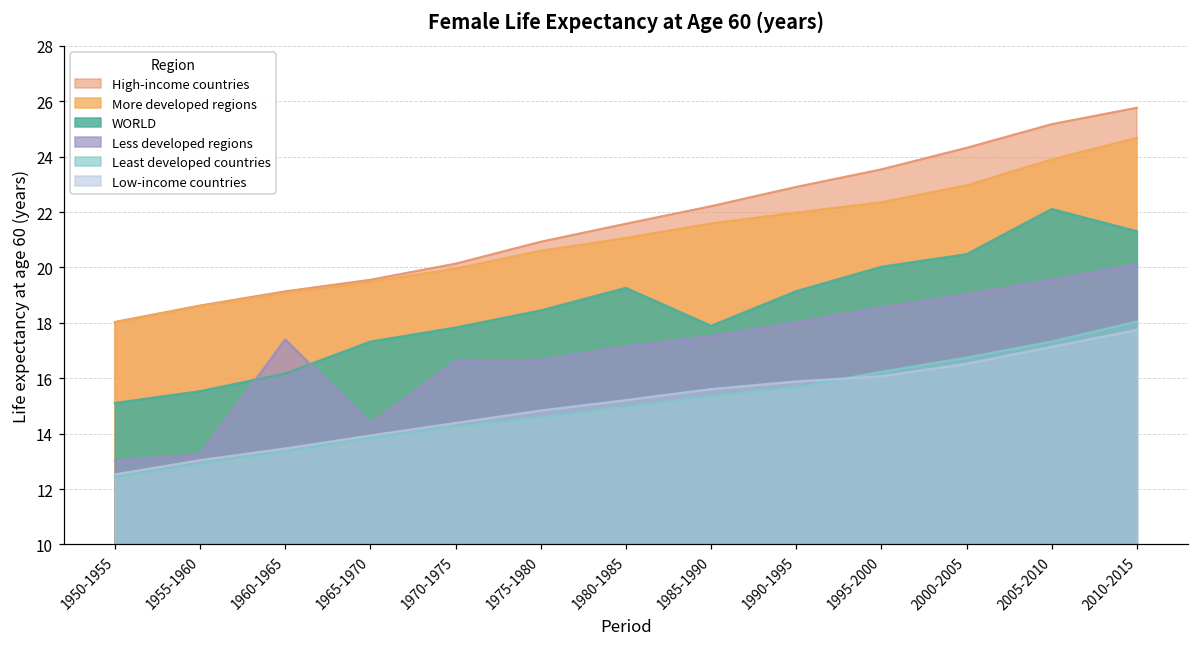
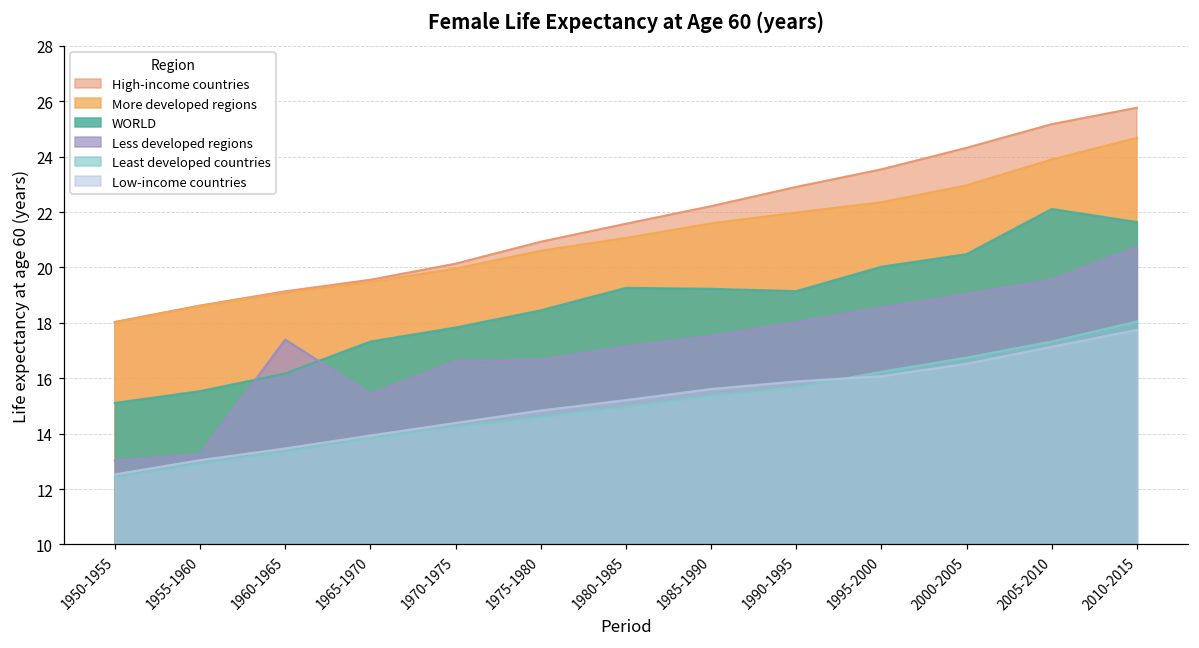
  {
    "WORLD": {
      "1950-1955": 15.1,
      "1955-1960": 15.5,
      "1960-1965": 16.2,
      "1965-1970": 17.3,
      "1970-1975": 17.8,
      "1975-1980": 18.4,
      "1980-1985": 19.3,
-     "1985-1990": 17.9,
+     "1985-1990": 19.2,
      "1990-1995": 19.1,
      "1995-2000": 20.0,
      "2000-2005": 20.5,
      "2005-2010": 22.1,
-     "2010-2015": 21.3
+     "2010-2015": 21.6
    },
    "Less developed regions": {
      "1950-1955": 13.0,
      "1955-1960": 13.2,
      "1960-1965": 17.4,
-     "1965-1970": 14.4,
+     "1965-1970": 15.4,
      "1970-1975": 16.6,
      "1975-1980": 16.7,
      "1980-1985": 17.1,
      "1985-1990": 17.5,
      "1990-1995": 18.0,
      "1995-2000": 18.6,
      "2000-2005": 19.0,
      "2005-2010": 19.6,
-     "2010-2015": 20.1
+     "2010-2015": 20.7
    }
  }
